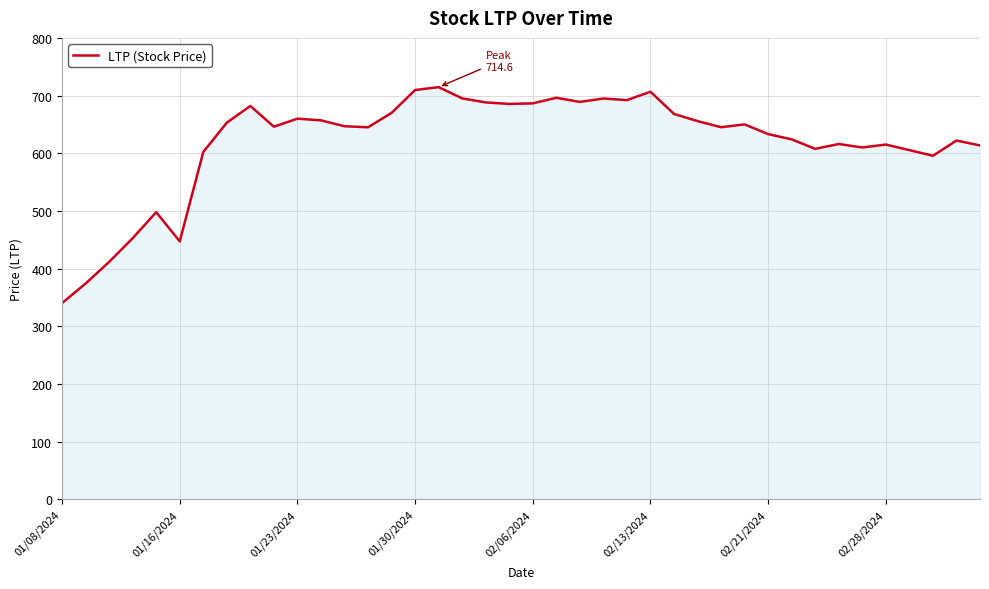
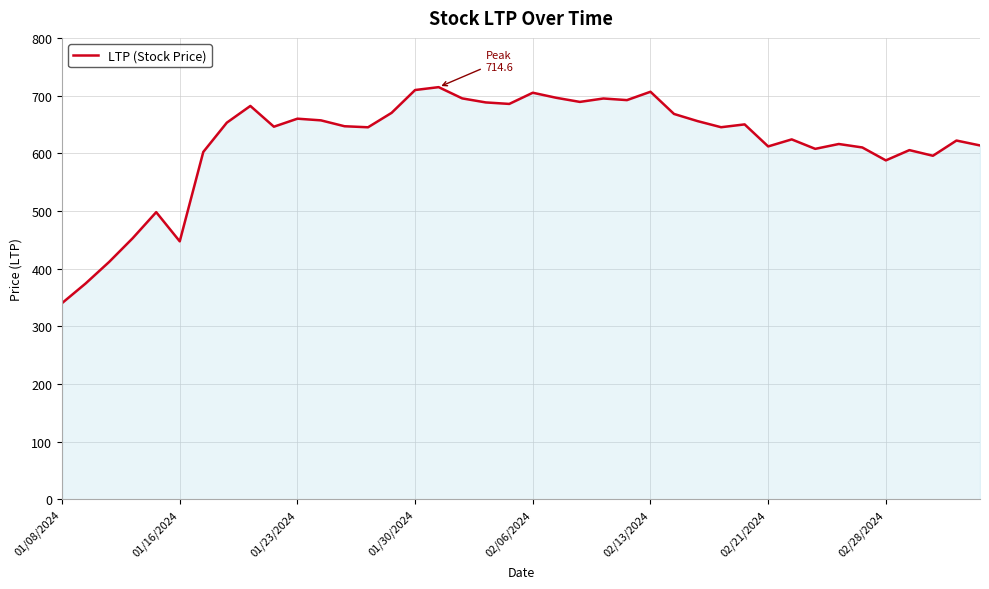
  {
    "01/08/2024": 340,
    "01/16/2024": 450,
    "01/23/2024": 660,
    "01/30/2024": 710,
-   "02/06/2024": 690,
+   "02/06/2024": 700,
    "02/13/2024": 710,
-   "02/21/2024": 630,
-   "02/28/2024": 620
+   "02/21/2024": 610,
+   "02/28/2024": 590
  }
